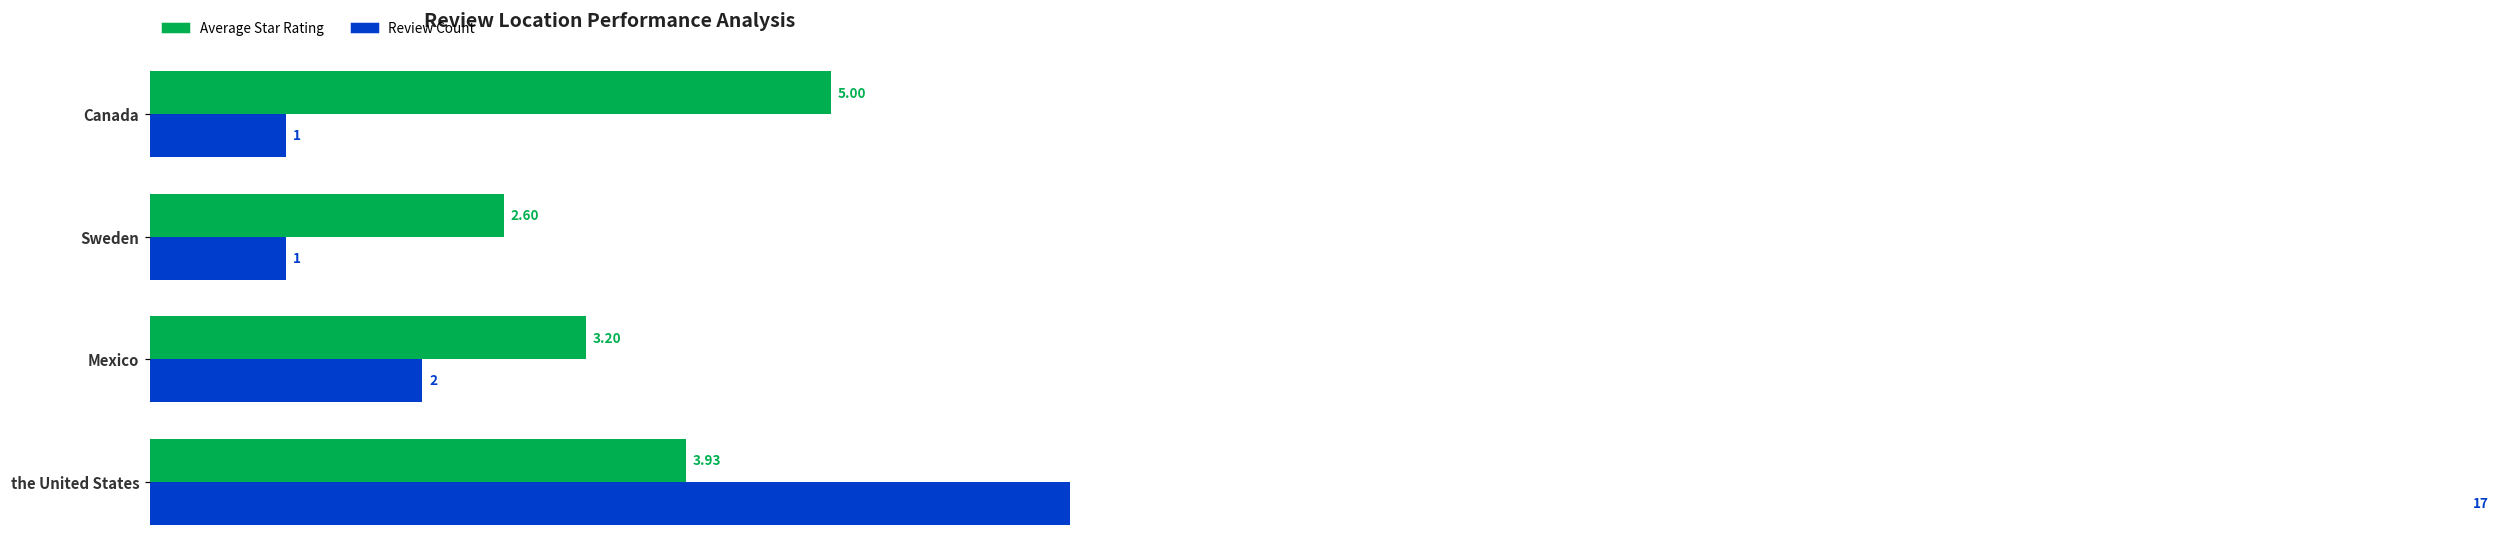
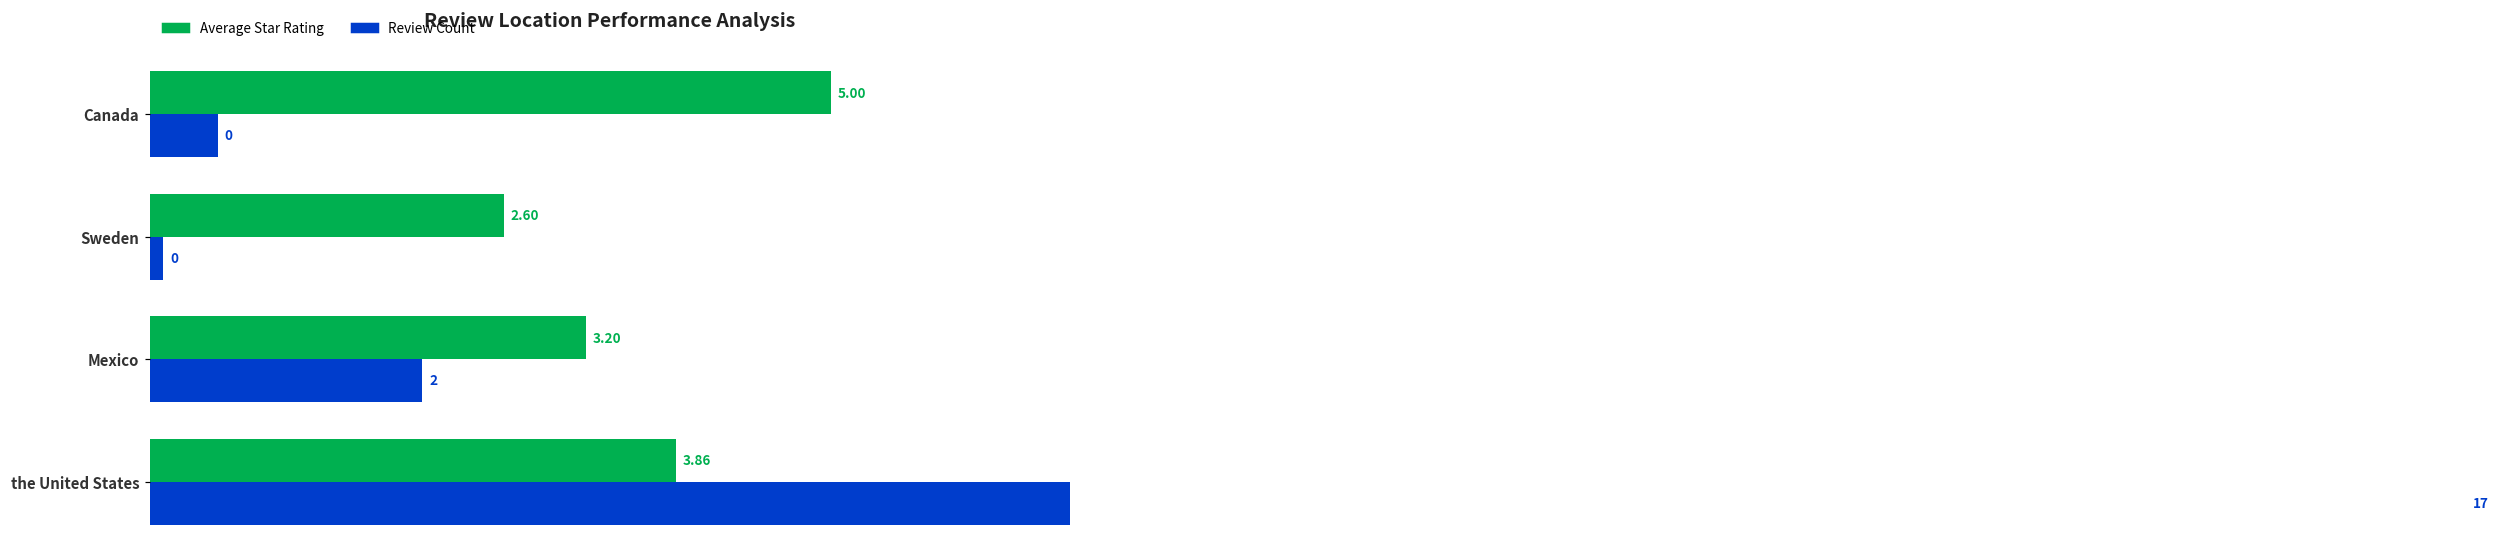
  {
    "Average Star Rating": {
      "Canada": 5.00,
      "Sweden": 2.60,
      "Mexico": 3.20,
-     "the United States": 3.93
+     "the United States": 3.86
    },
    "Review Count": {
-     "Canada": 1,
-     "Sweden": 1,
+     "Canada": 0,
+     "Sweden": 0,
      "Mexico": 2
    }
  }
